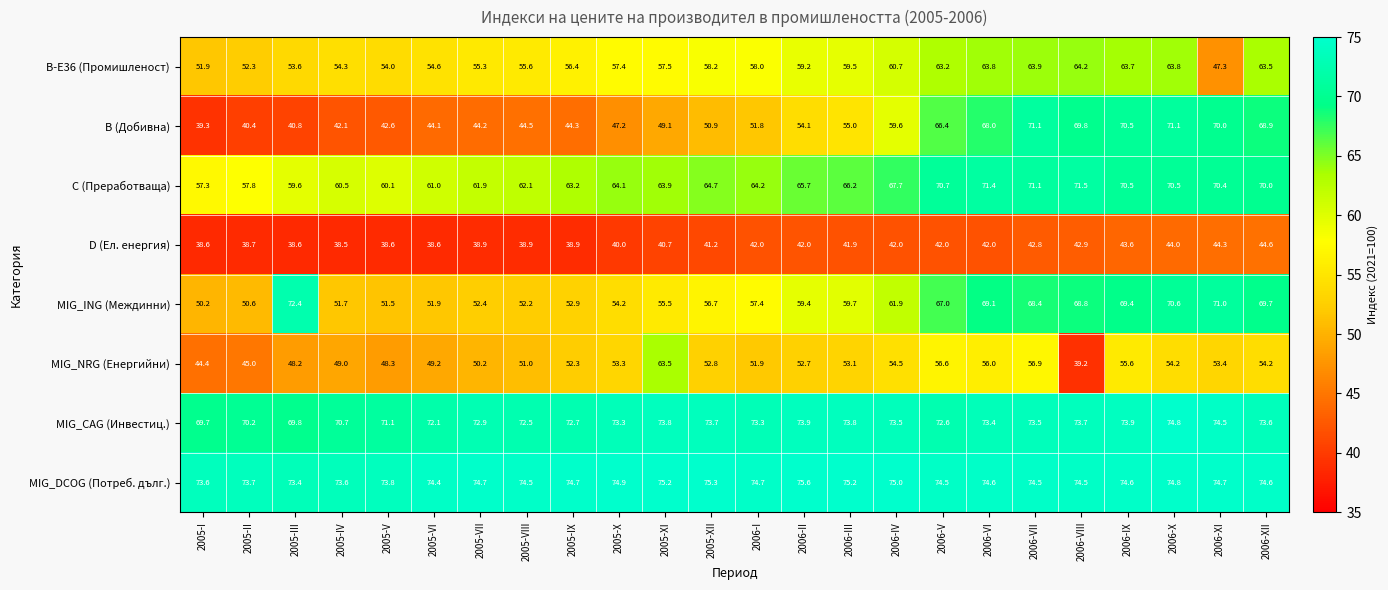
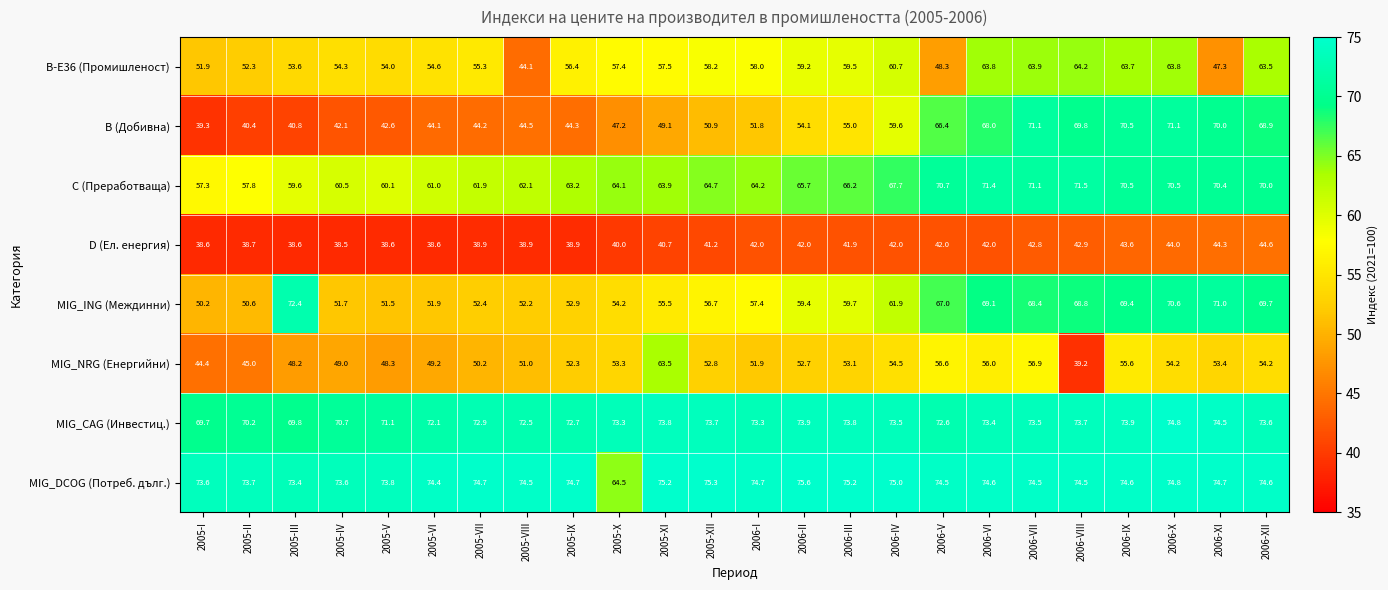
  {
    "B-E36 (Промишленост)": {
      "2005-I": 51.9,
      "2005-II": 52.3,
      "2005-III": 53.6,
      "2005-IV": 54.3,
      "2005-V": 54.0,
      "2005-VI": 54.6,
      "2005-VII": 55.3,
-     "2005-VIII": 55.6,
+     "2005-VIII": 44.1,
      "2005-IX": 56.4,
      "2005-X": 57.4,
      "2005-XI": 57.5,
      "2005-XII": 58.2,
      "2006-I": 58.0,
      "2006-II": 59.2,
      "2006-III": 59.5,
      "2006-IV": 60.7,
-     "2006-V": 63.2,
+     "2006-V": 48.3,
      "2006-VI": 63.8,
      "2006-VII": 63.9,
      "2006-VIII": 64.2,
      "2006-IX": 63.7,
      "2006-X": 63.8,
      "2006-XI": 47.3,
      "2006-XII": 63.5
    },
    "B (Добивна)": {
      "2005-I": 39.3,
      "2005-II": 40.4,
      "2005-III": 40.8,
      "2005-IV": 42.1,
      "2005-V": 42.6,
      "2005-VI": 44.1,
      "2005-VII": 44.2,
      "2005-VIII": 44.5,
      "2005-IX": 44.3,
      "2005-X": 47.2,
      "2005-XI": 49.1,
      "2005-XII": 50.9,
      "2006-I": 51.8,
      "2006-II": 54.1,
      "2006-III": 55.0,
      "2006-IV": 59.6,
      "2006-V": 66.4,
      "2006-VI": 68.0,
      "2006-VII": 71.1,
      "2006-VIII": 69.8,
      "2006-IX": 70.5,
      "2006-X": 71.1,
      "2006-XI": 70.0,
      "2006-XII": 68.9
    },
    "C (Преработваща)": {
      "2005-I": 57.3,
      "2005-II": 57.8,
      "2005-III": 59.6,
      "2005-IV": 60.5,
      "2005-V": 60.1,
      "2005-VI": 61.0,
      "2005-VII": 61.9,
      "2005-VIII": 62.1,
      "2005-IX": 63.2,
      "2005-X": 64.1,
      "2005-XI": 63.9,
      "2005-XII": 64.7,
      "2006-I": 64.2,
      "2006-II": 65.7,
      "2006-III": 66.2,
      "2006-IV": 67.7,
      "2006-V": 70.7,
      "2006-VI": 71.4,
      "2006-VII": 71.1,
      "2006-VIII": 71.5,
      "2006-IX": 70.5,
      "2006-X": 70.5,
      "2006-XI": 70.4,
      "2006-XII": 70.0
    },
    "D (Ел. енергия)": {
      "2005-I": 38.6,
      "2005-II": 38.7,
      "2005-III": 38.6,
      "2005-IV": 38.5,
      "2005-V": 38.6,
      "2005-VI": 38.6,
      "2005-VII": 38.9,
      "2005-VIII": 38.9,
      "2005-IX": 38.9,
      "2005-X": 40.0,
      "2005-XI": 40.7,
      "2005-XII": 41.2,
      "2006-I": 42.0,
      "2006-II": 42.0,
      "2006-III": 41.9,
      "2006-IV": 42.0,
      "2006-V": 42.0,
      "2006-VI": 42.0,
      "2006-VII": 42.8,
      "2006-VIII": 42.9,
      "2006-IX": 43.6,
      "2006-X": 44.0,
      "2006-XI": 44.3,
      "2006-XII": 44.6
    },
    "MIG_ING (Междинни)": {
      "2005-I": 50.2,
      "2005-II": 50.6,
      "2005-III": 72.4,
      "2005-IV": 51.7,
      "2005-V": 51.5,
      "2005-VI": 51.9,
      "2005-VII": 52.4,
      "2005-VIII": 52.2,
      "2005-IX": 52.9,
      "2005-X": 54.2,
      "2005-XI": 55.5,
      "2005-XII": 56.7,
      "2006-I": 57.4,
      "2006-II": 59.4,
      "2006-III": 59.7,
      "2006-IV": 61.9,
      "2006-V": 67.0,
      "2006-VI": 69.1,
      "2006-VII": 68.4,
      "2006-VIII": 68.8,
      "2006-IX": 69.4,
      "2006-X": 70.6,
      "2006-XI": 71.0,
      "2006-XII": 69.7
    },
    "MIG_NRG (Енергийни)": {
      "2005-I": 44.4,
      "2005-II": 45.0,
      "2005-III": 48.2,
      "2005-IV": 49.0,
      "2005-V": 48.3,
      "2005-VI": 49.2,
      "2005-VII": 50.2,
      "2005-VIII": 51.0,
      "2005-IX": 52.3,
      "2005-X": 53.3,
      "2005-XI": 63.5,
      "2005-XII": 52.8,
      "2006-I": 51.9,
      "2006-II": 52.7,
      "2006-III": 53.1,
      "2006-IV": 54.5,
      "2006-V": 56.6,
      "2006-VI": 56.0,
      "2006-VII": 56.9,
      "2006-VIII": 39.2,
      "2006-IX": 55.6,
      "2006-X": 54.2,
      "2006-XI": 53.4,
      "2006-XII": 54.2
    },
    "MIG_CAG (Инвестиц.)": {
      "2005-I": 69.7,
      "2005-II": 70.2,
      "2005-III": 69.8,
      "2005-IV": 70.7,
      "2005-V": 71.1,
      "2005-VI": 72.1,
      "2005-VII": 72.9,
      "2005-VIII": 72.5,
      "2005-IX": 72.7,
      "2005-X": 73.3,
      "2005-XI": 73.8,
      "2005-XII": 73.7,
      "2006-I": 73.3,
      "2006-II": 73.9,
      "2006-III": 73.8,
      "2006-IV": 73.5,
      "2006-V": 72.6,
      "2006-VI": 73.4,
      "2006-VII": 73.5,
      "2006-VIII": 73.7,
      "2006-IX": 73.9,
      "2006-X": 74.8,
      "2006-XI": 74.5,
      "2006-XII": 73.6
    },
    "MIG_DCOG (Потреб. дълг.)": {
      "2005-I": 73.6,
      "2005-II": 73.7,
      "2005-III": 73.4,
      "2005-IV": 73.6,
      "2005-V": 73.8,
      "2005-VI": 74.4,
      "2005-VII": 74.7,
      "2005-VIII": 74.5,
      "2005-IX": 74.7,
-     "2005-X": 74.9,
+     "2005-X": 64.5,
      "2005-XI": 75.2,
      "2005-XII": 75.3,
      "2006-I": 74.7,
      "2006-II": 75.6,
      "2006-III": 75.2,
      "2006-IV": 75.0,
      "2006-V": 74.5,
      "2006-VI": 74.6,
      "2006-VII": 74.5,
      "2006-VIII": 74.5,
      "2006-IX": 74.6,
      "2006-X": 74.8,
      "2006-XI": 74.7,
      "2006-XII": 74.6
    }
  }
